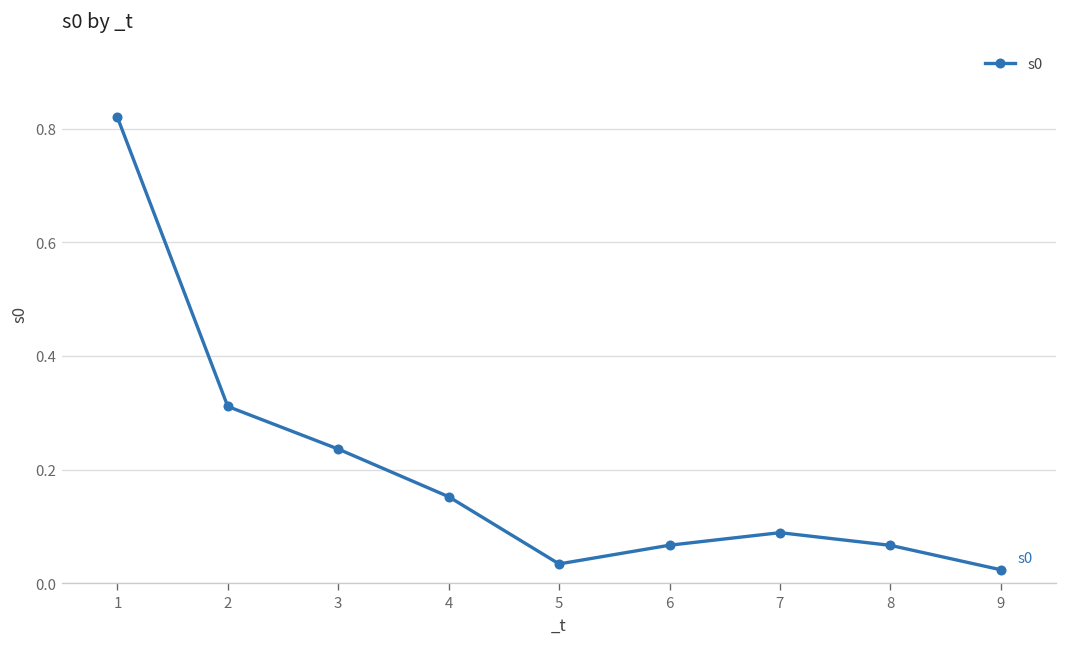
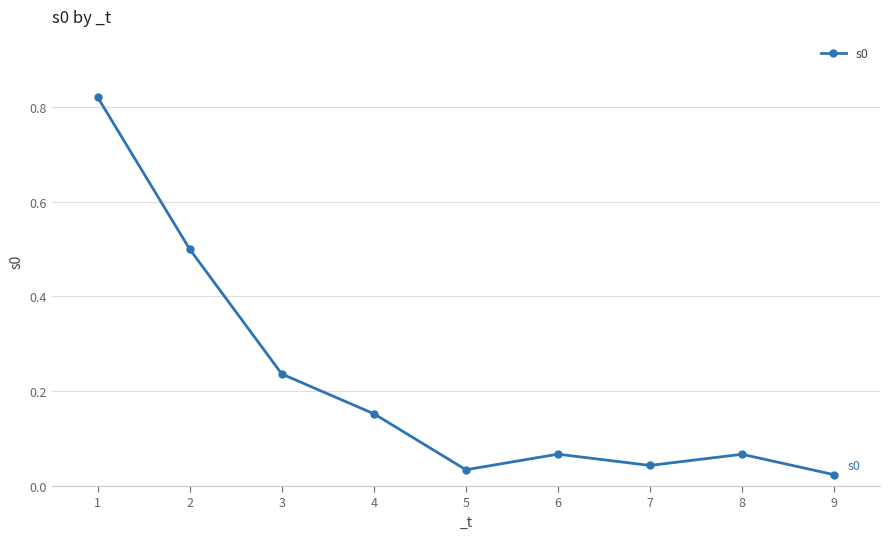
  {
    "1": 0.82,
-   "2": 0.31,
+   "2": 0.50,
    "3": 0.24,
    "4": 0.15,
    "5": 0.03,
    "6": 0.07,
-   "7": 0.09,
+   "7": 0.04,
    "8": 0.07,
    "9": 0.02
  }
